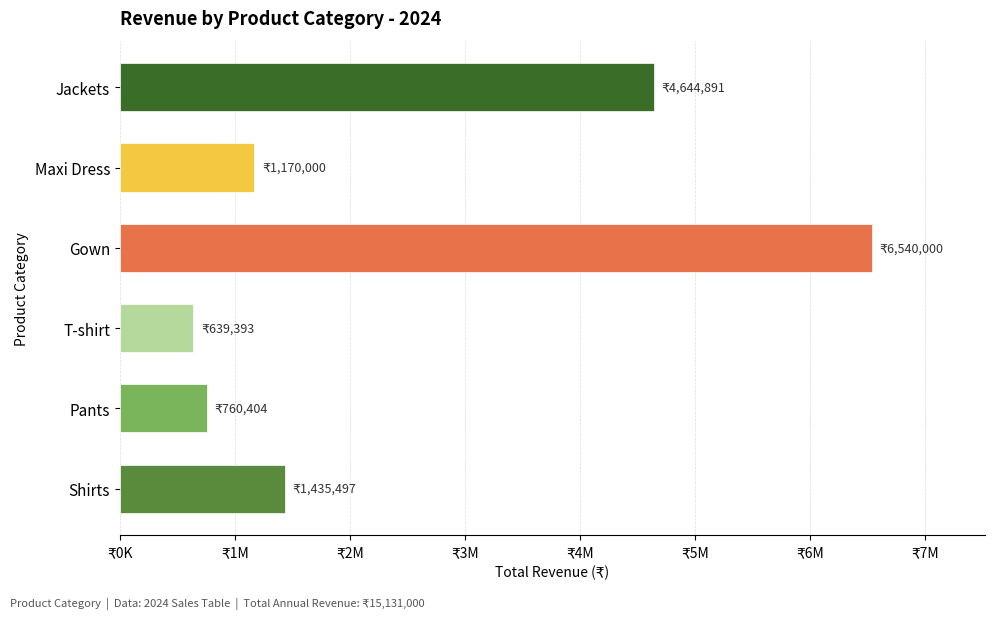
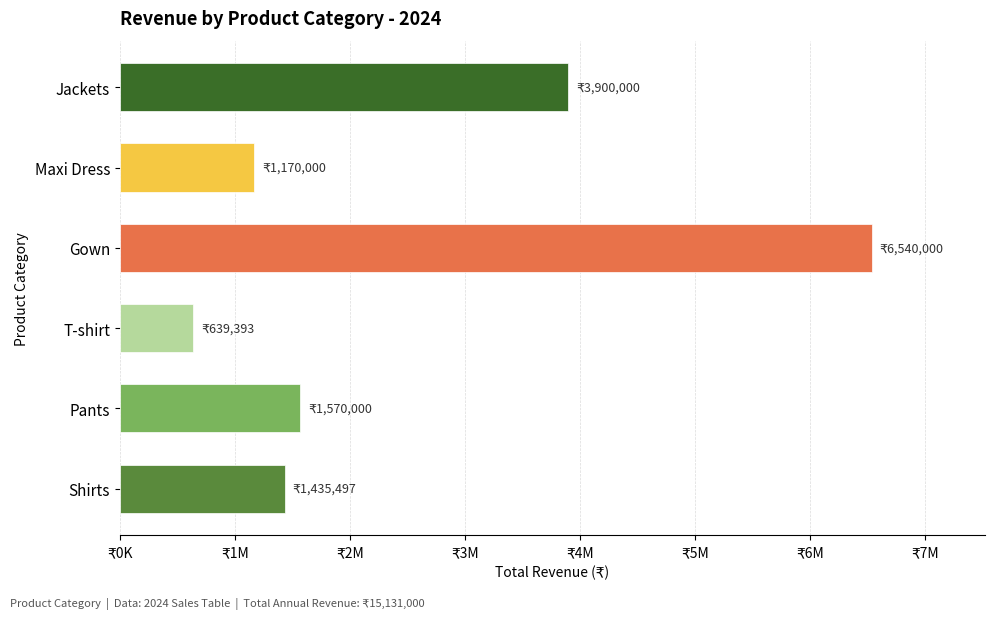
  {
-   "Jackets": "4,644,891",
+   "Jackets": "3,900,000",
    "Maxi Dress": "1,170,000",
    "Gown": "6,540,000",
    "T-shirt": "639,393",
-   "Pants": "760,404",
+   "Pants": "1,570,000",
    "Shirts": "1,435,497"
  }
